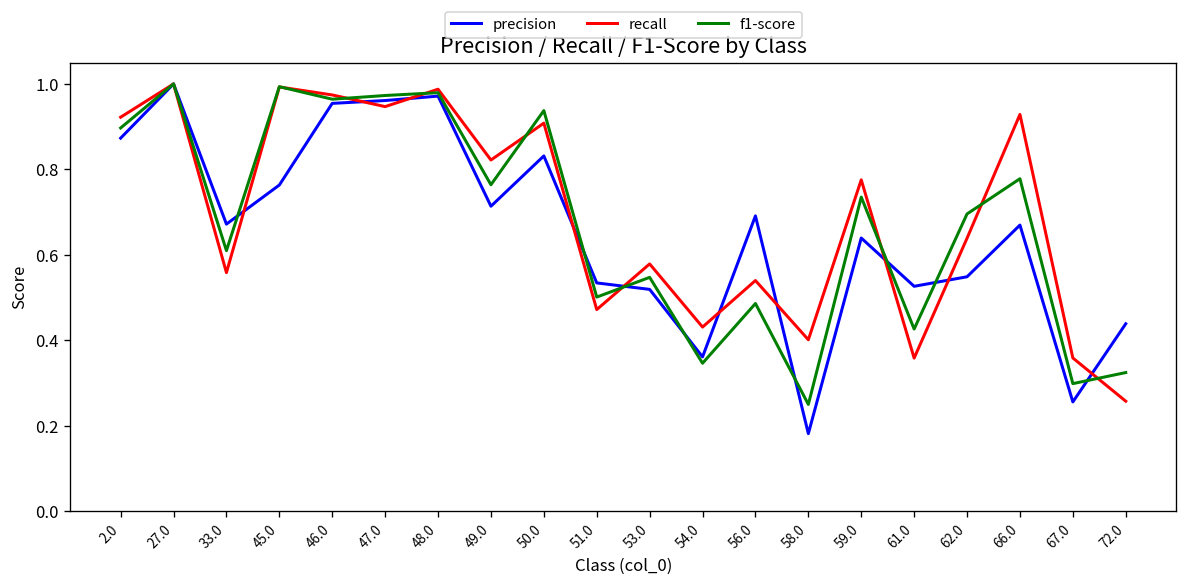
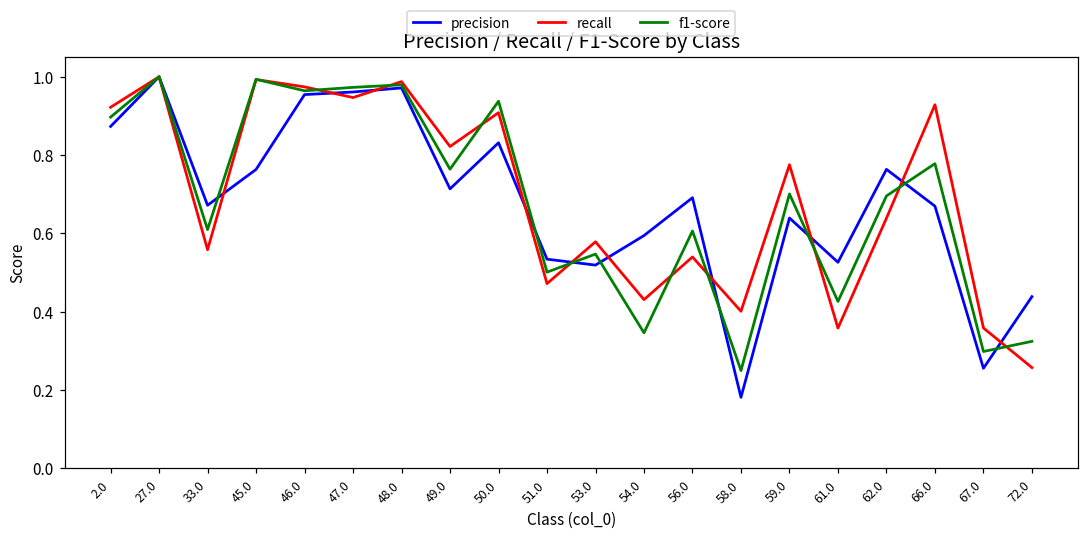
  {
    "precision": {
      "2.0": 0.87,
      "33.0": 0.67,
      "45.0": 0.76,
      "46.0": 0.95,
      "47.0": 0.96,
      "48.0": 0.97,
      "49.0": 0.71,
      "50.0": 0.83,
      "51.0": 0.53,
      "53.0": 0.52,
-     "54.0": 0.36,
+     "54.0": 0.59,
      "56.0": 0.69,
      "58.0": 0.18,
      "59.0": 0.64,
      "61.0": 0.53,
-     "62.0": 0.55,
+     "62.0": 0.76,
      "66.0": 0.67,
      "67.0": 0.26,
      "72.0": 0.44
    },
    "recall": {
      "2.0": 0.92,
      "33.0": 0.56,
      "46.0": 0.97,
      "47.0": 0.95,
      "48.0": 0.99,
      "49.0": 0.82,
      "50.0": 0.91,
      "51.0": 0.47,
      "53.0": 0.58,
      "54.0": 0.43,
      "56.0": 0.54,
      "58.0": 0.40,
      "59.0": 0.78,
      "61.0": 0.36,
      "62.0": 0.64,
      "66.0": 0.93,
      "67.0": 0.36,
      "72.0": 0.26
    },
    "f1-score": {
      "2.0": 0.90,
      "33.0": 0.61,
      "46.0": 0.96,
      "47.0": 0.97,
      "48.0": 0.98,
      "49.0": 0.76,
      "50.0": 0.94,
      "51.0": 0.50,
      "53.0": 0.55,
      "54.0": 0.35,
-     "56.0": 0.49,
+     "56.0": 0.61,
      "58.0": 0.25,
-     "59.0": 0.74,
+     "59.0": 0.70,
      "61.0": 0.43,
      "62.0": 0.70,
      "66.0": 0.78,
      "67.0": 0.30,
      "72.0": 0.32
    }
  }
